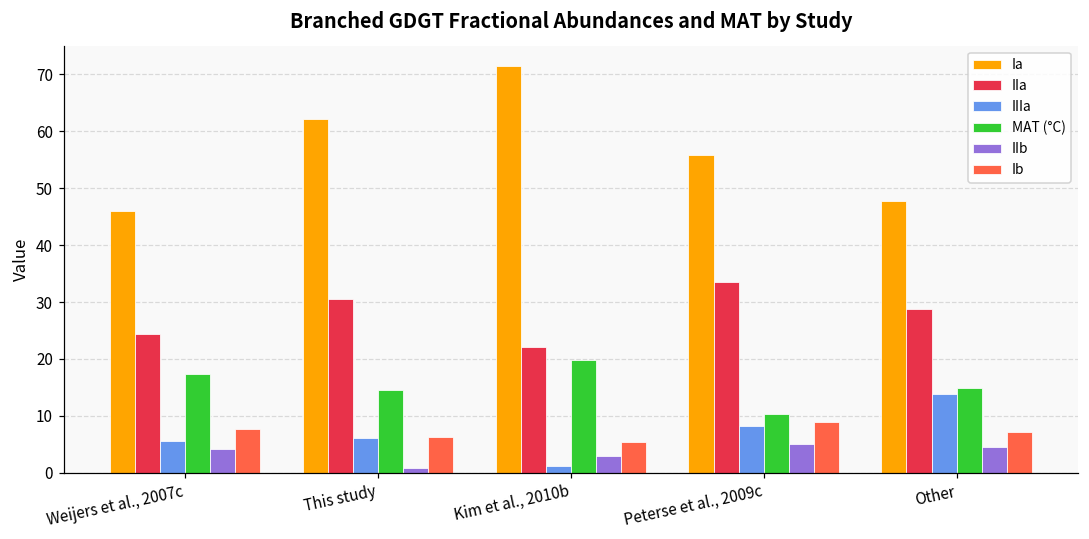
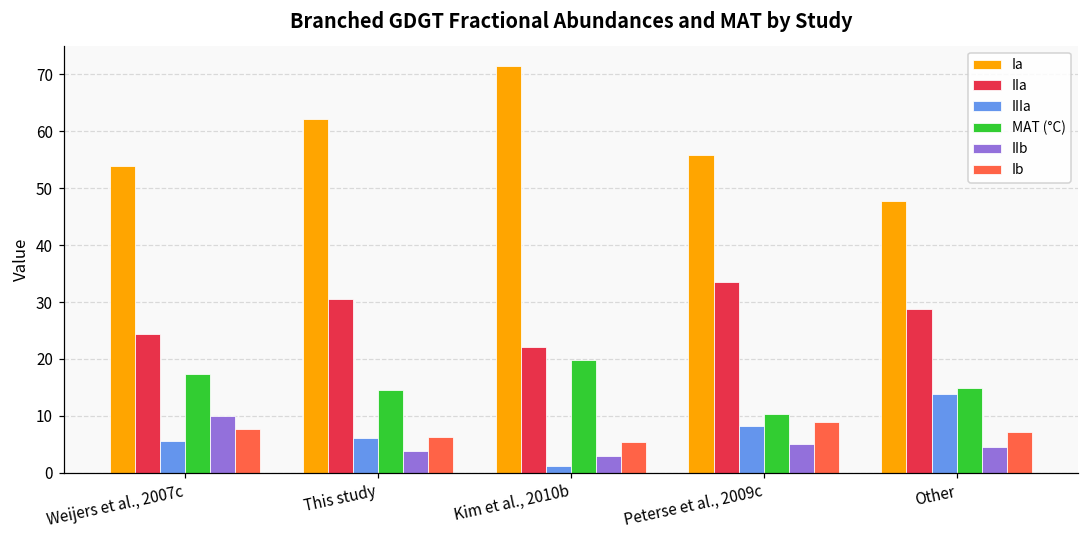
  {
    "Ia": {
-     "Weijers et al., 2007c": 46,
+     "Weijers et al., 2007c": 54,
      "This study": 62,
      "Kim et al., 2010b": 71,
      "Peterse et al., 2009c": 56,
      "Other": 48
    },
    "IIIa": {
      "Weijers et al., 2007c": 6,
      "This study": 6,
      "Kim et al., 2010b": 1,
      "Peterse et al., 2009c": 8,
      "Other": 14
    },
    "MAT (°C)": {
      "Weijers et al., 2007c": 17,
      "This study": 15,
      "Kim et al., 2010b": 20,
      "Peterse et al., 2009c": 10,
      "Other": 15
    },
    "IIb": {
-     "Weijers et al., 2007c": 4,
-     "This study": 1,
+     "Weijers et al., 2007c": 10,
+     "This study": 4,
      "Kim et al., 2010b": 3,
      "Peterse et al., 2009c": 5,
      "Other": 4
    }
  }
